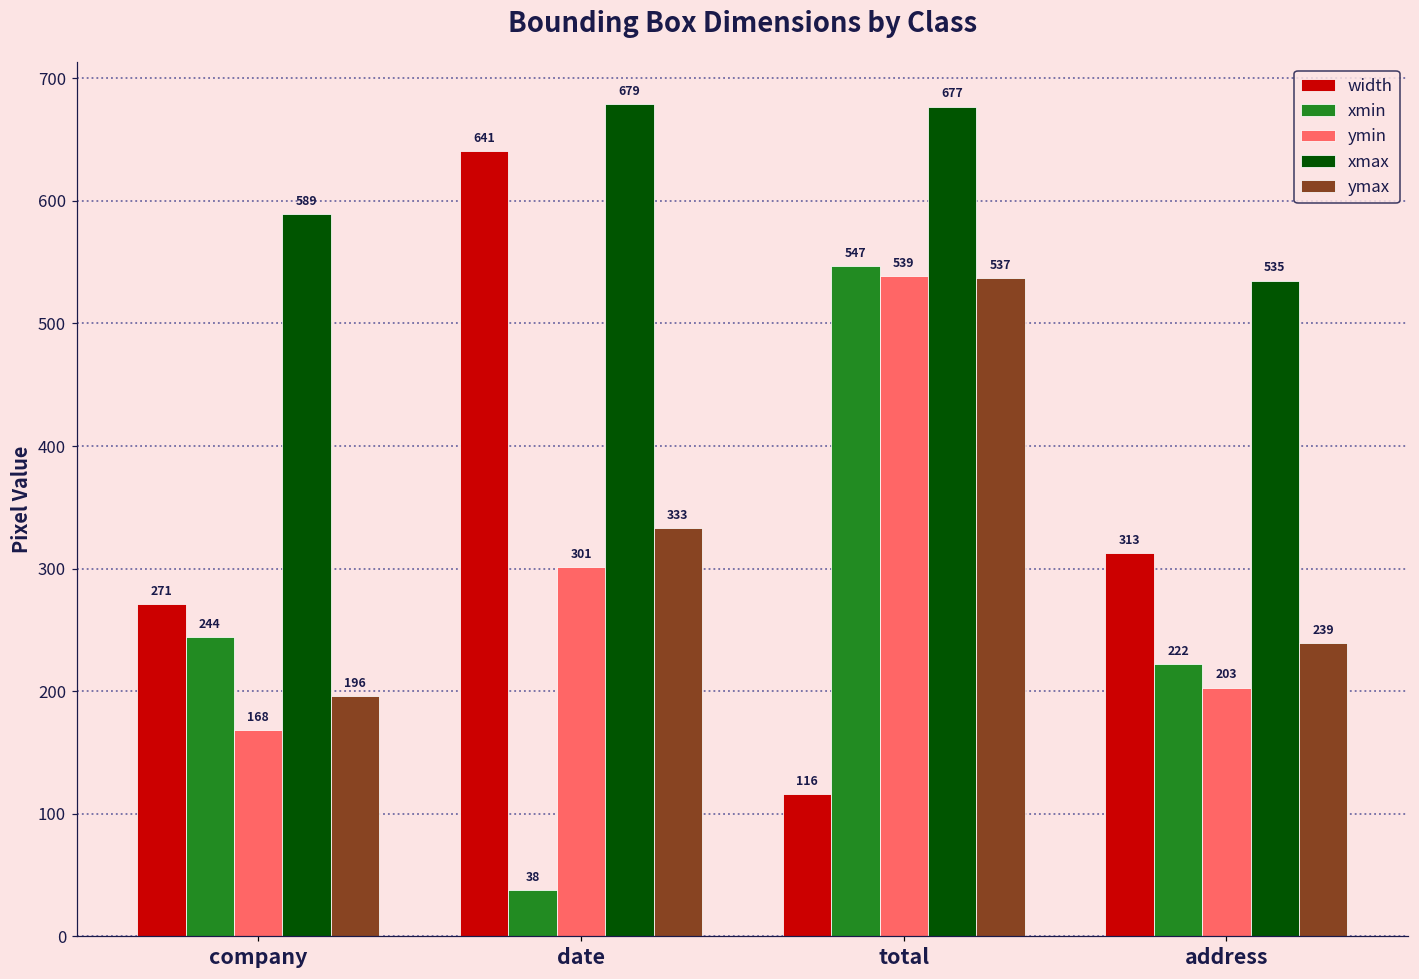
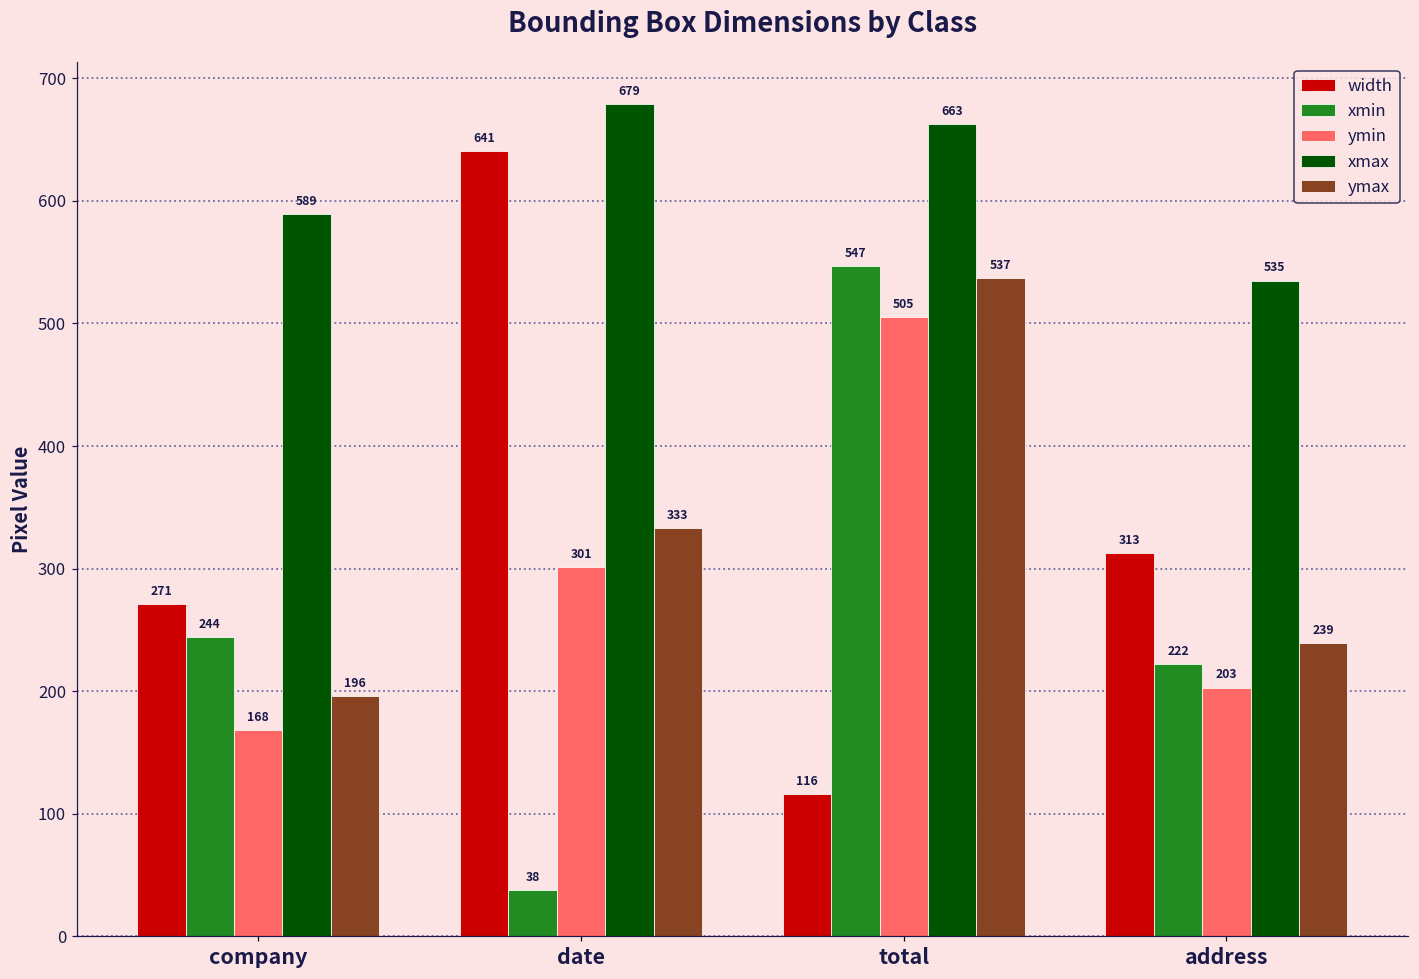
  {
    "width": {
      "company": 271,
      "date": 641,
      "total": 116,
      "address": 313
    },
    "xmin": {
      "company": 244,
      "date": 38,
      "total": 547,
      "address": 222
    },
    "ymin": {
      "company": 168,
      "date": 301,
-     "total": 539,
+     "total": 505,
      "address": 203
    },
    "xmax": {
      "company": 589,
      "date": 679,
-     "total": 677,
+     "total": 663,
      "address": 535
    },
    "ymax": {
      "company": 196,
      "date": 333,
      "total": 537,
      "address": 239
    }
  }
